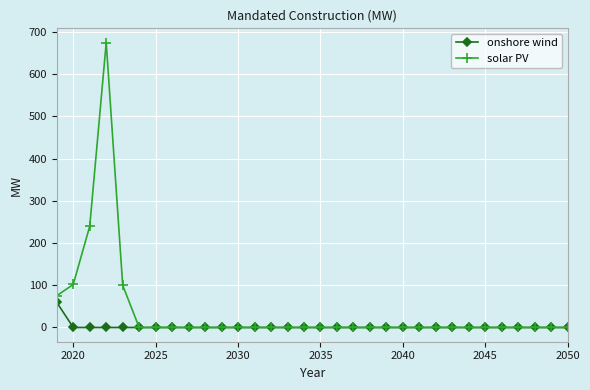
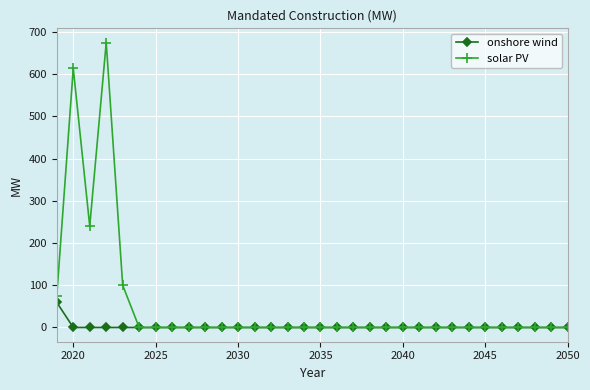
  {
    "onshore wind": {
      "2020": 0
    },
    "solar PV": {
-     "2020": 100
+     "2020": 610
    }
  }
